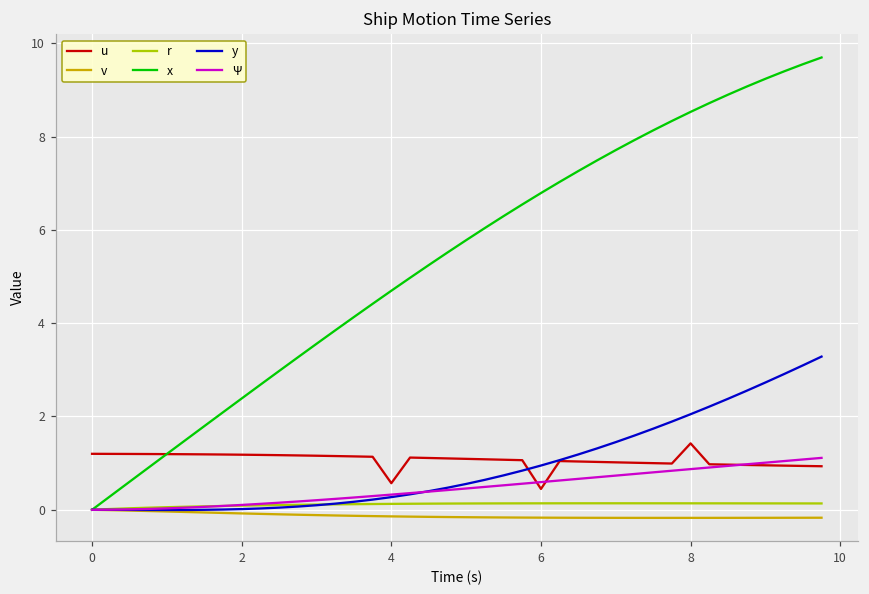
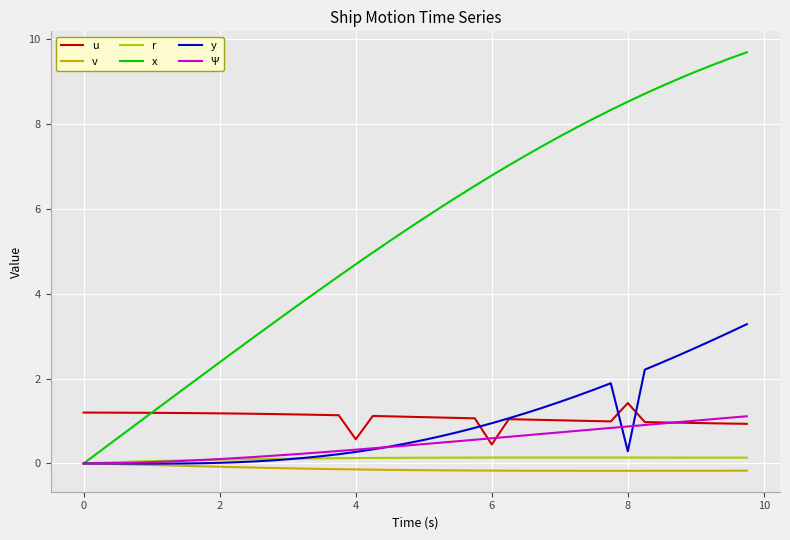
  {
    "u": {
      "0": 1.2,
      "2": 1.2,
      "4": 0.6,
      "6": 0.4,
      "8": 1.4
    },
    "x": {
      "2": 2.4,
      "4": 4.7,
      "6": 6.8,
      "8": 8.5
    },
    "y": {
      "2": 0.0,
      "6": 0.9,
-     "8": 2.0
+     "8": 0.3
    },
    "Ψ": {
      "6": 0.6,
      "8": 0.9
    }
  }
